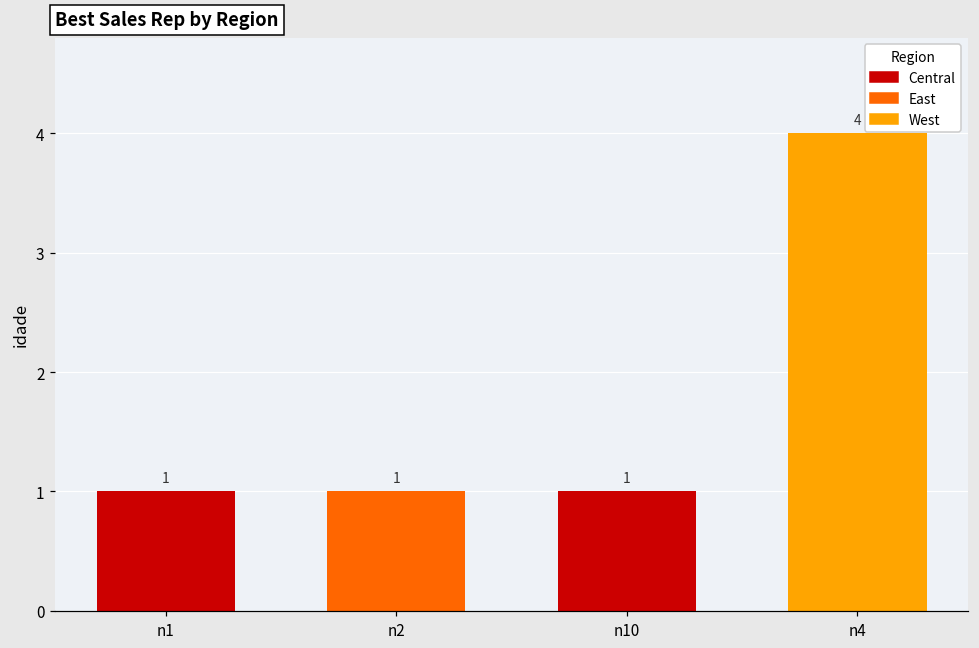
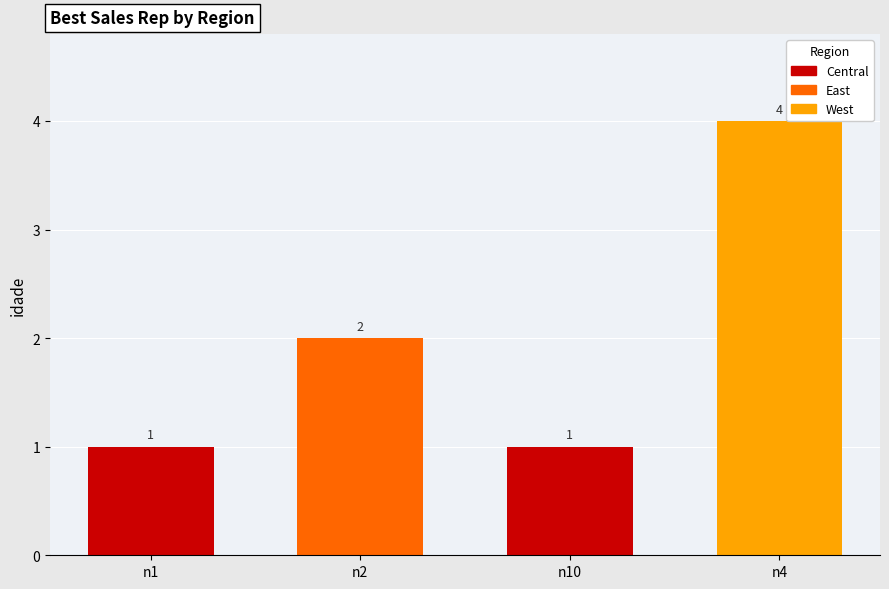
  {
    "n1": 1,
-   "n2": 1,
+   "n2": 2,
    "n10": 1,
    "n4": 4
  }
